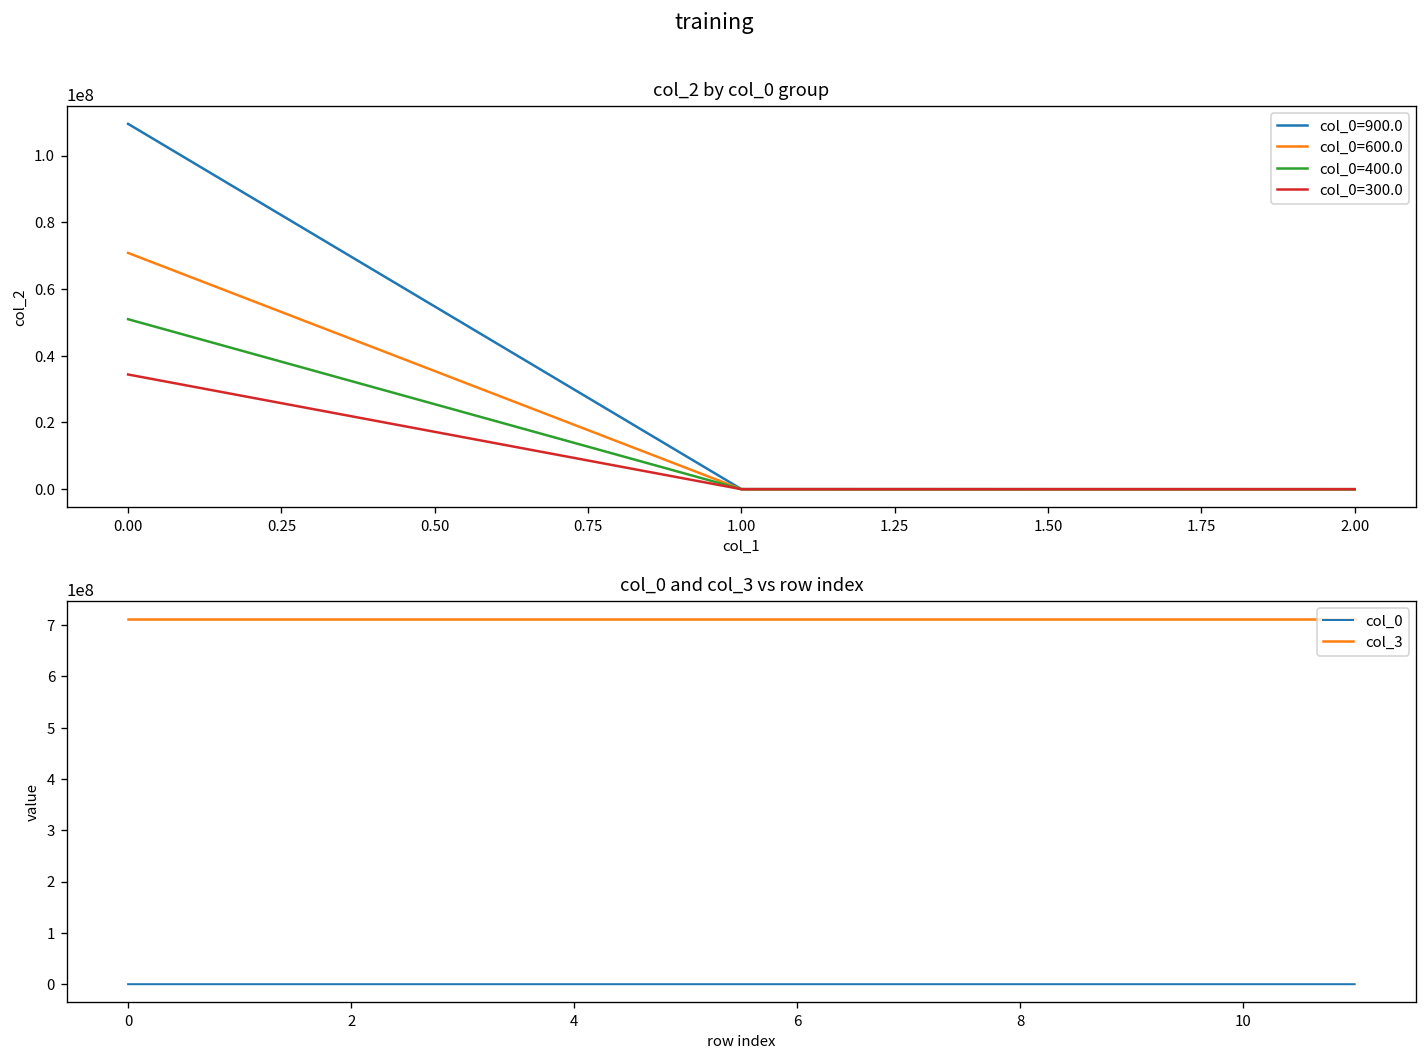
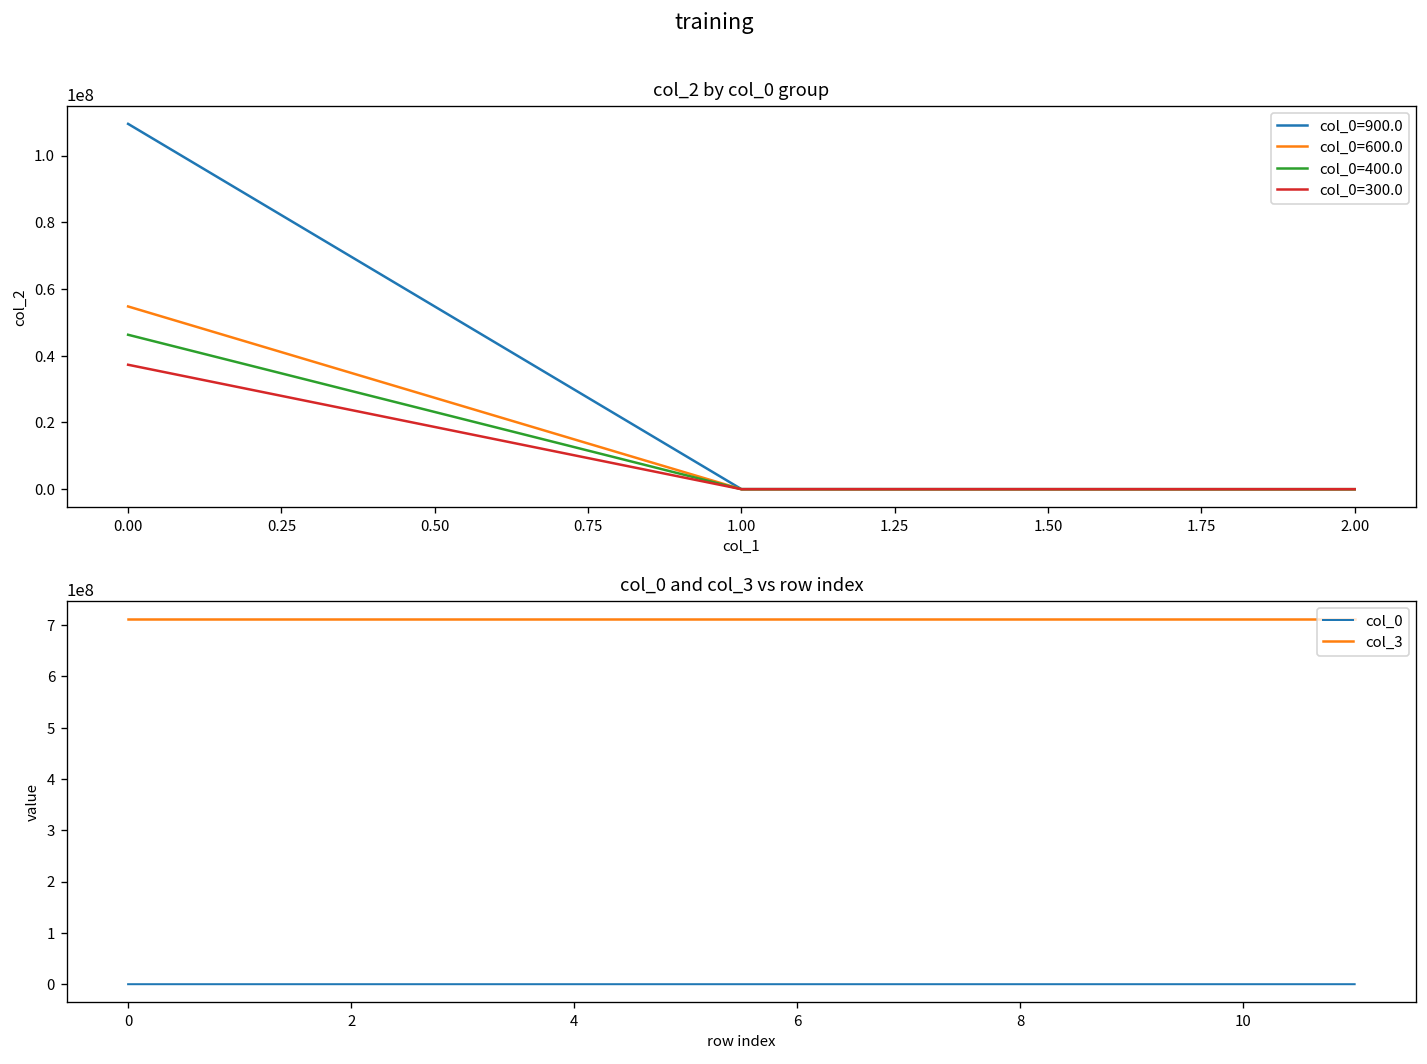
  {
    "col_2 by col_0 group": {
      "col_0=900.0": {
        "0.00": 109000000
      },
      "col_0=600.0": {
-       "0.00": 71000000
+       "0.00": 55000000
      },
      "col_0=400.0": {
-       "0.00": 51000000
+       "0.00": 46000000
      },
      "col_0=300.0": {
-       "0.00": 34000000
+       "0.00": 37000000
      }
    },
    "col_0 and col_3 vs row index": {
      "col_0": {
        "0": 0,
        "2": 0,
        "4": 0,
        "6": 0,
        "8": 0,
        "10": 0
      },
      "col_3": {
        "0": 710000000,
        "2": 710000000,
        "4": 710000000,
        "6": 710000000,
        "8": 710000000,
        "10": 710000000
      }
    }
  }
